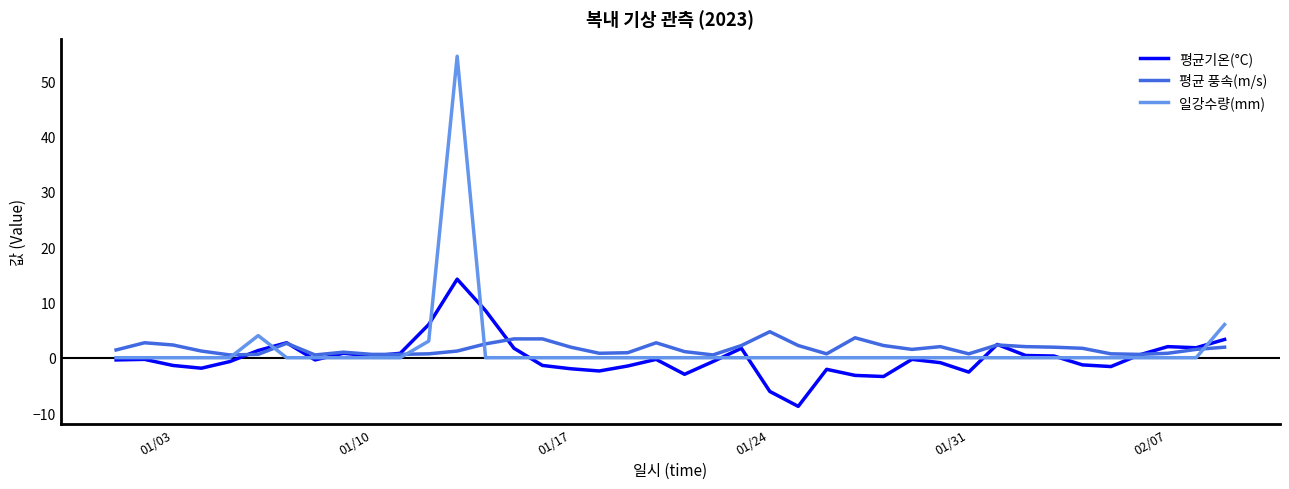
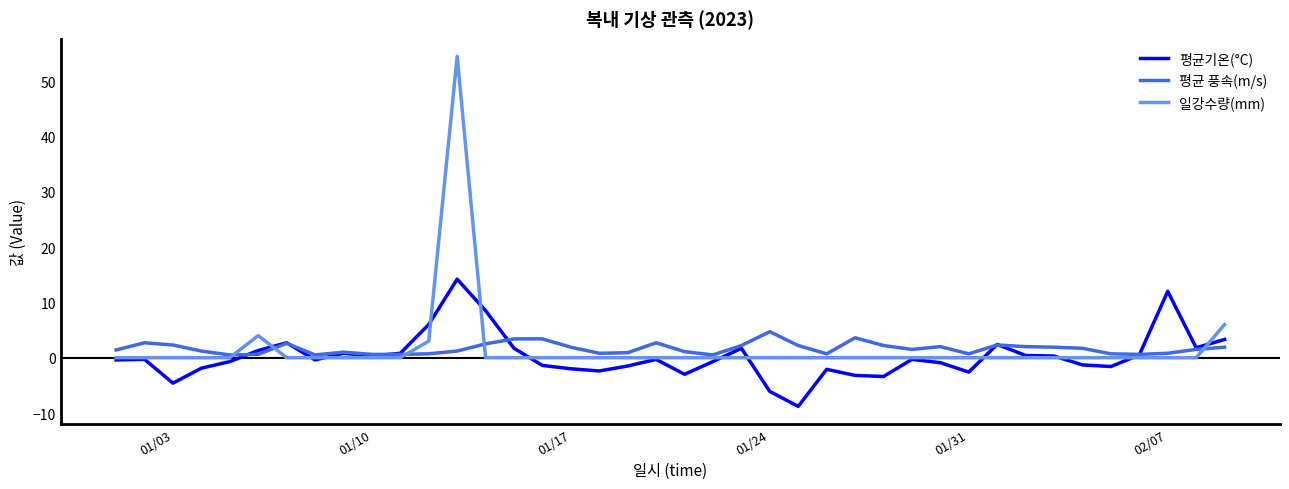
  {
    "평균기온(°C)": {
-     "01/03": -1,
+     "01/03": -5,
      "01/17": -2,
      "01/24": -6,
      "01/31": -3,
-     "02/07": 2
+     "02/07": 12
    }
  }
